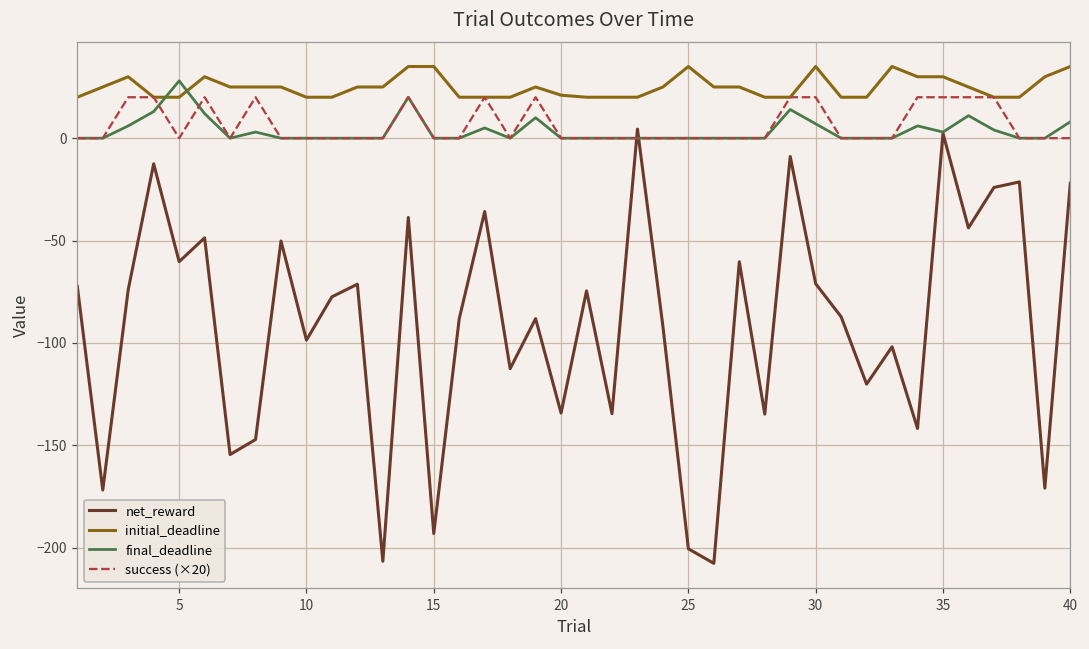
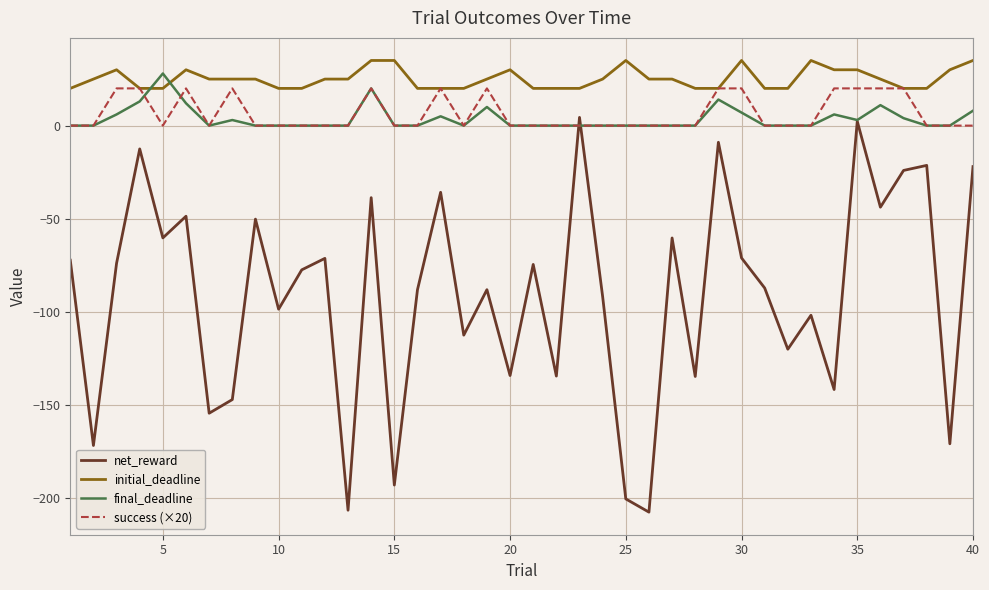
  {
    "net_reward": {
      "5": -60,
      "10": -99,
      "15": -193,
      "20": -134,
      "25": -201,
      "30": -71,
      "40": -22
    },
    "initial_deadline": {
      "5": 20,
      "10": 20,
      "15": 35,
-     "20": 21,
+     "20": 30,
      "25": 35,
      "30": 35,
      "35": 30,
      "40": 35
    },
    "final_deadline": {
      "5": 28,
      "30": 7,
      "40": 8
    },
    "success (×20)": {
      "5": 0,
      "30": 20,
      "35": 20,
      "40": 0
    }
  }
